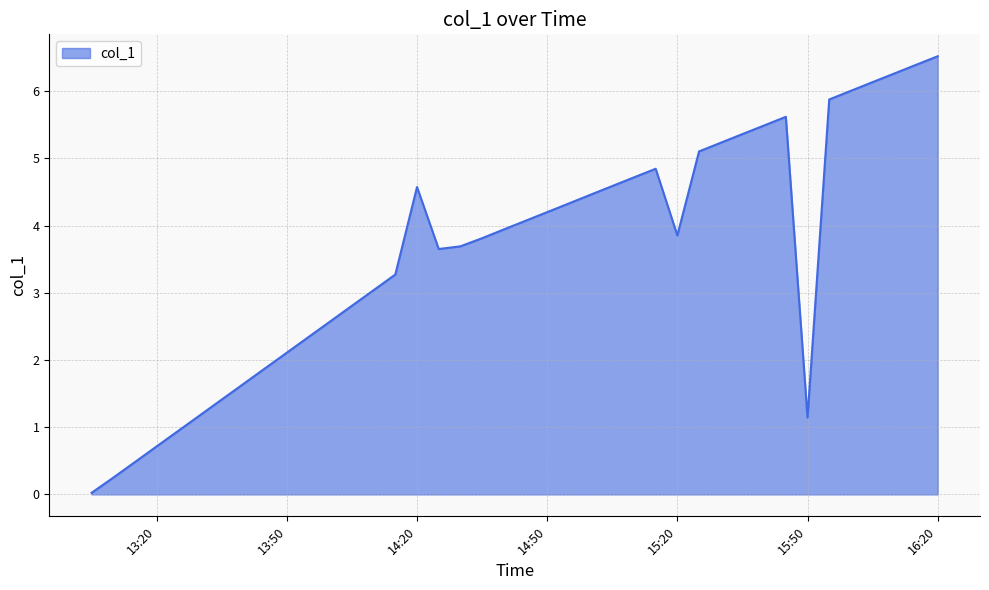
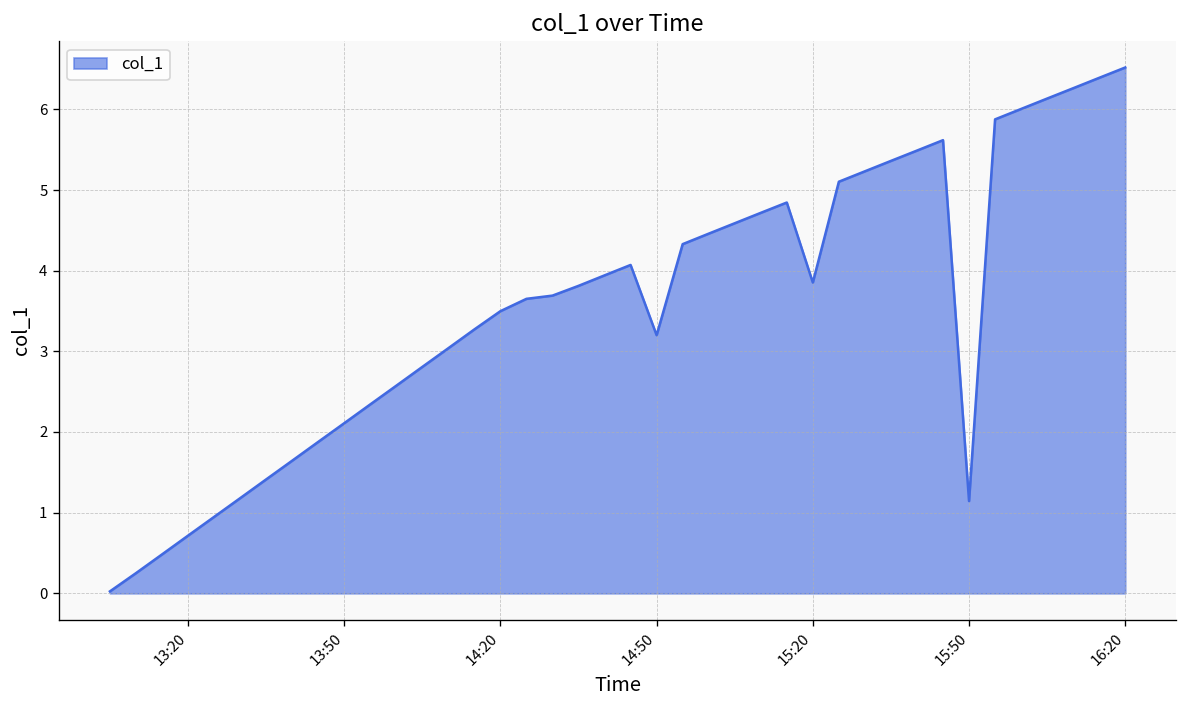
  {
    "13:20": 0.7,
    "13:50": 2.1,
-   "14:20": 4.6,
-   "14:50": 4.2,
+   "14:20": 3.5,
+   "14:50": 3.2,
    "15:20": 3.9,
    "15:50": 1.1,
    "16:20": 6.5
  }
